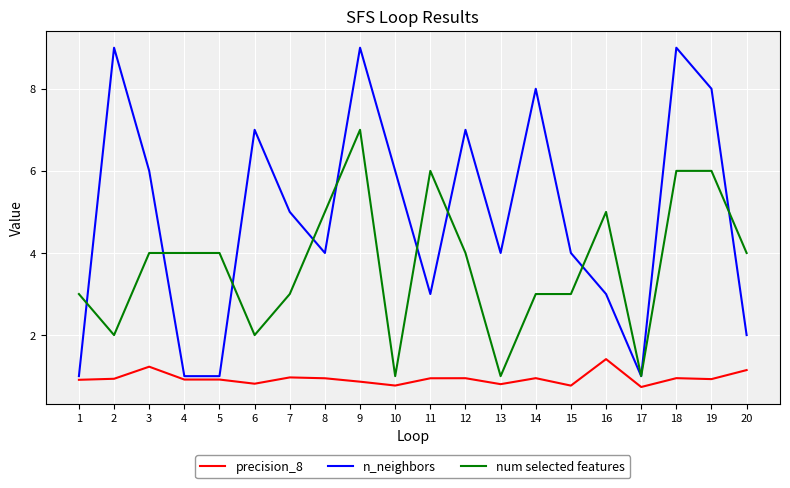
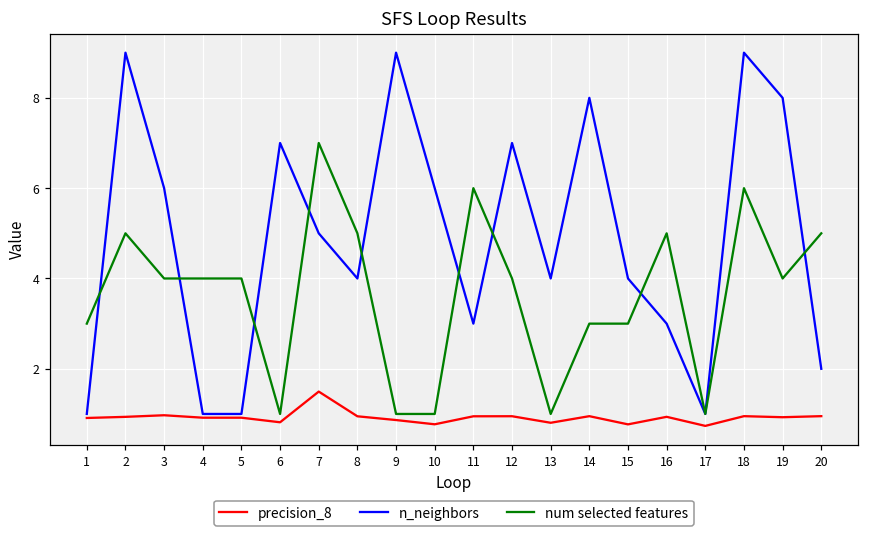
  {
    "precision_8": {
      "1": 0.9,
      "2": 0.9,
-     "3": 1.2,
+     "3": 1.0,
      "4": 0.9,
      "5": 0.9,
      "6": 0.8,
-     "7": 1.0,
+     "7": 1.5,
      "8": 0.9,
      "9": 0.9,
      "10": 0.8,
      "11": 0.9,
      "12": 0.9,
      "13": 0.8,
      "14": 1.0,
      "15": 0.8,
-     "16": 1.4,
+     "16": 0.9,
      "17": 0.7,
      "18": 1.0,
      "19": 0.9,
-     "20": 1.1
+     "20": 1.0
    },
    "n_neighbors": {
      "1": 1.0,
      "2": 9.0,
      "3": 6.0,
      "4": 1.0,
      "5": 1.0,
      "6": 7.0,
      "7": 5.0,
      "8": 4.0,
      "9": 9.0,
      "10": 6.0,
      "11": 3.0,
      "12": 7.0,
      "13": 4.0,
      "14": 8.0,
      "15": 4.0,
      "16": 3.0,
      "18": 9.0,
      "19": 8.0,
      "20": 2.0
    },
    "num selected features": {
      "1": 3,
-     "2": 2,
+     "2": 5,
      "3": 4,
      "4": 4,
      "5": 4,
-     "6": 2,
-     "7": 3,
+     "6": 1,
+     "7": 7,
      "8": 5,
-     "9": 7,
+     "9": 1,
      "10": 1,
      "11": 6,
      "12": 4,
      "13": 1,
      "14": 3,
      "15": 3,
      "16": 5,
      "18": 6,
-     "19": 6,
-     "20": 4
+     "19": 4,
+     "20": 5
    }
  }
